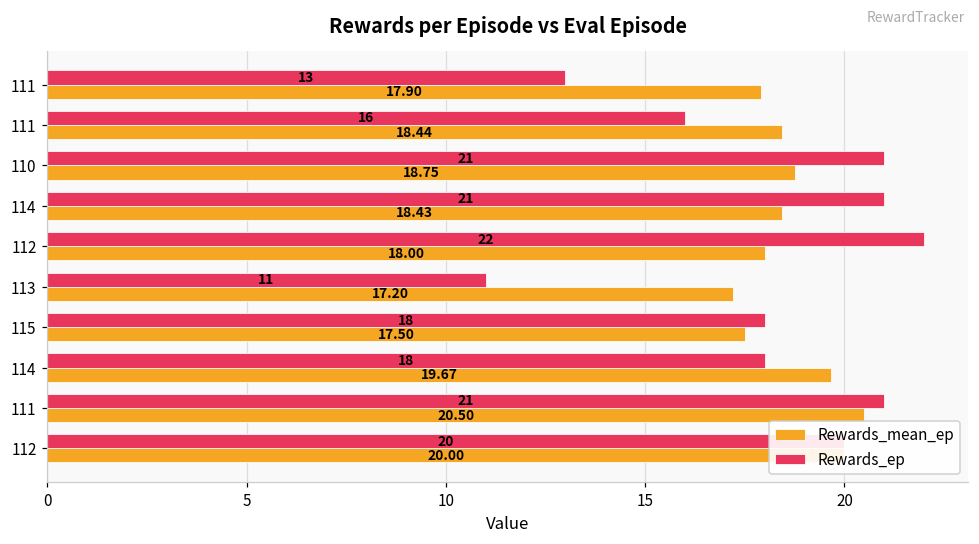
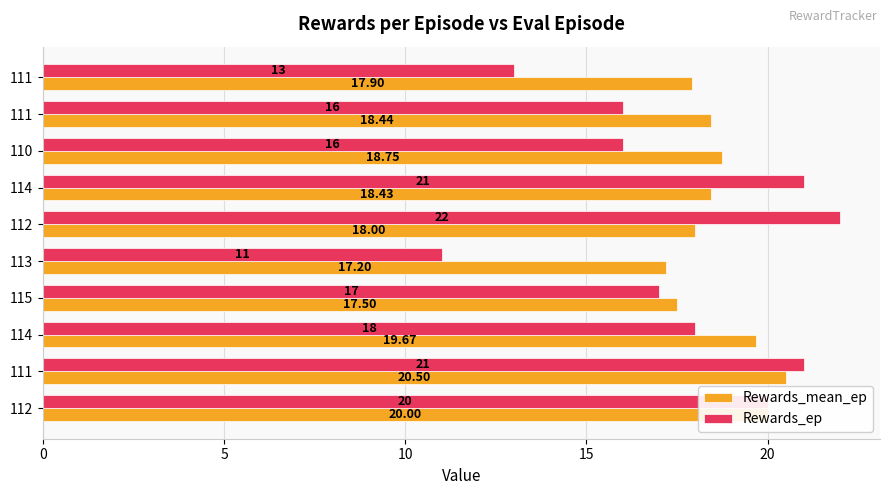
  {
    "Rewards_mean_ep": {
      "110": 18.75,
      "113": 17.20,
      "115": 17.50
    },
    "Rewards_ep": {
-     "110": 21,
+     "110": 16,
      "113": 11,
-     "115": 18
+     "115": 17
    }
  }
